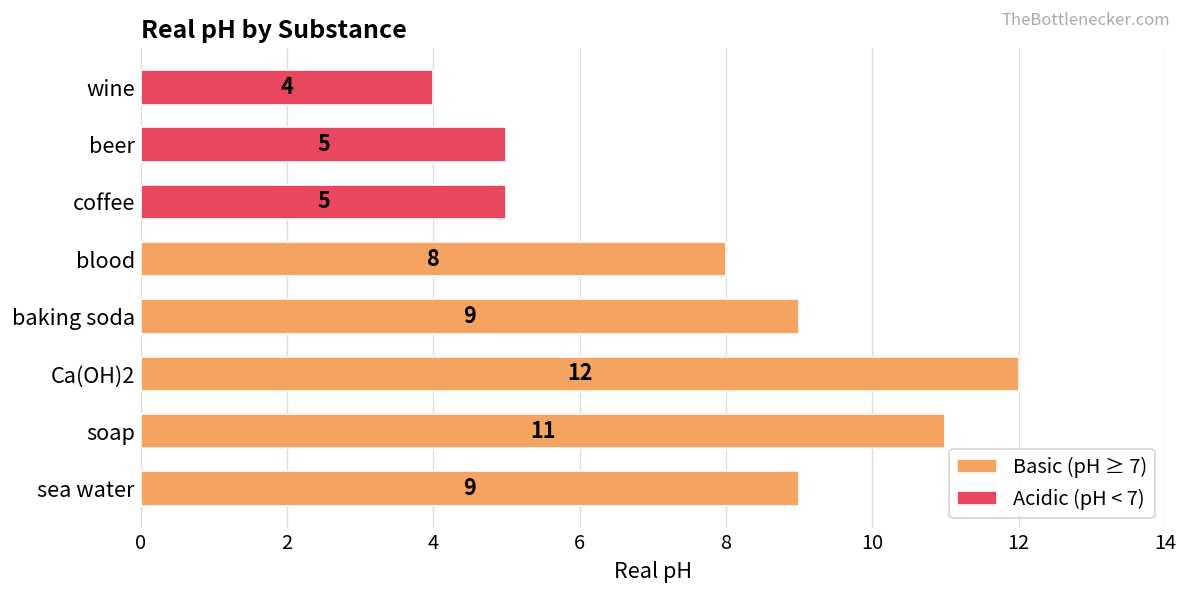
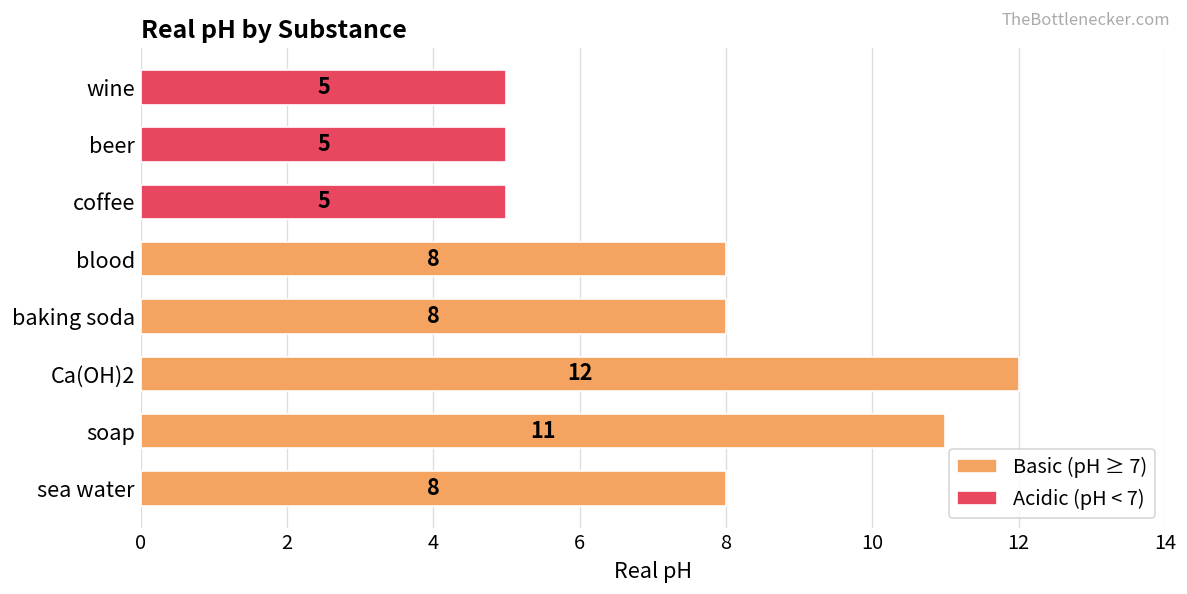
  {
    "Basic (pH ≥ 7)": {
      "blood": 8,
-     "baking soda": 9,
+     "baking soda": 8,
      "Ca(OH)2": 12,
      "soap": 11,
-     "sea water": 9
+     "sea water": 8
    },
    "Acidic (pH < 7)": {
-     "wine": 4,
+     "wine": 5,
      "beer": 5,
      "coffee": 5
    }
  }
